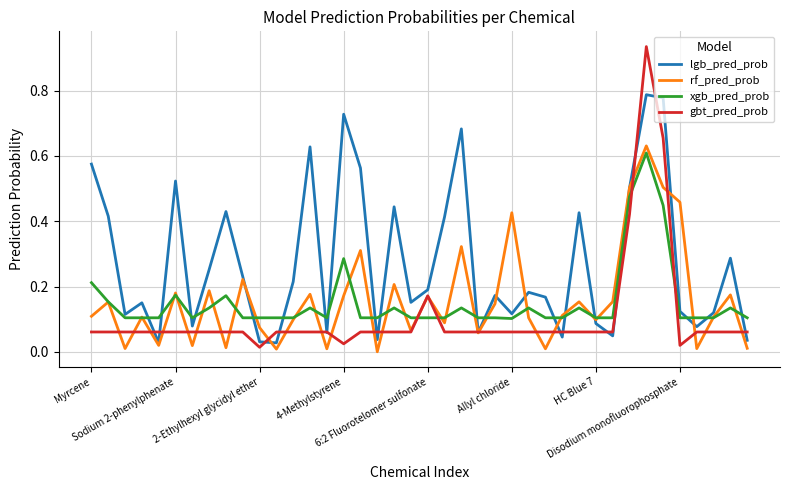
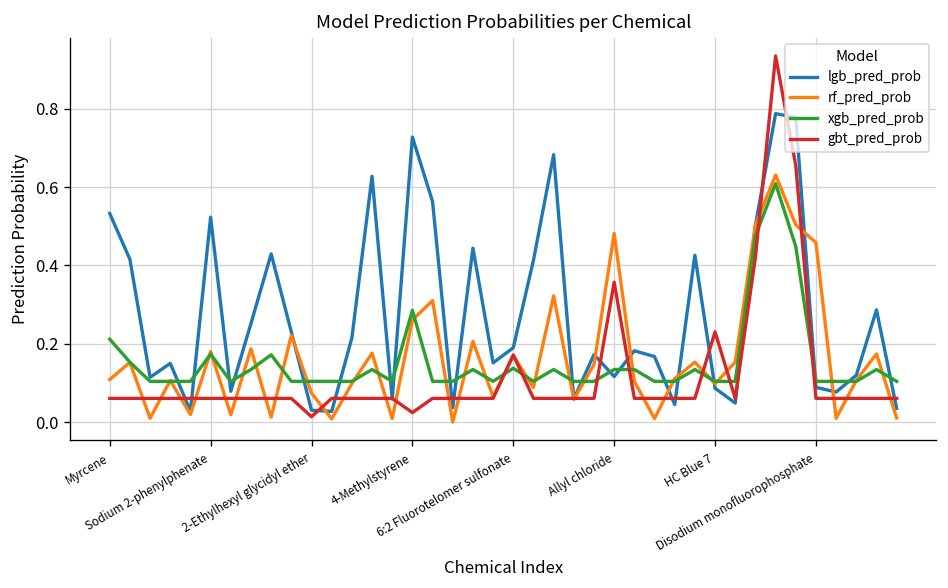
  {
    "lgb_pred_prob": {
-     "Myrcene": 0.58,
+     "Myrcene": 0.53,
      "Sodium 2-phenylphenate": 0.52,
      "2-Ethylhexyl glycidyl ether": 0.03,
      "4-Methylstyrene": 0.73,
      "6:2 Fluorotelomer sulfonate": 0.19,
      "Allyl chloride": 0.12,
      "HC Blue 7": 0.09,
-     "Disodium monofluorophosphate": 0.12
+     "Disodium monofluorophosphate": 0.09
    },
    "rf_pred_prob": {
      "Myrcene": 0.11,
      "2-Ethylhexyl glycidyl ether": 0.07,
-     "4-Methylstyrene": 0.17,
-     "Allyl chloride": 0.43,
+     "4-Methylstyrene": 0.26,
+     "Allyl chloride": 0.48,
      "Disodium monofluorophosphate": 0.46
    },
    "xgb_pred_prob": {
      "Myrcene": 0.21,
      "2-Ethylhexyl glycidyl ether": 0.10,
      "4-Methylstyrene": 0.29,
-     "6:2 Fluorotelomer sulfonate": 0.10,
-     "Allyl chloride": 0.10,
+     "6:2 Fluorotelomer sulfonate": 0.14,
+     "Allyl chloride": 0.13,
      "Disodium monofluorophosphate": 0.10
    },
    "gbt_pred_prob": {
      "Myrcene": 0.06,
      "Sodium 2-phenylphenate": 0.06,
      "2-Ethylhexyl glycidyl ether": 0.01,
      "4-Methylstyrene": 0.02,
-     "Allyl chloride": 0.06,
-     "HC Blue 7": 0.06,
-     "Disodium monofluorophosphate": 0.02
+     "Allyl chloride": 0.36,
+     "HC Blue 7": 0.23,
+     "Disodium monofluorophosphate": 0.06
    }
  }
